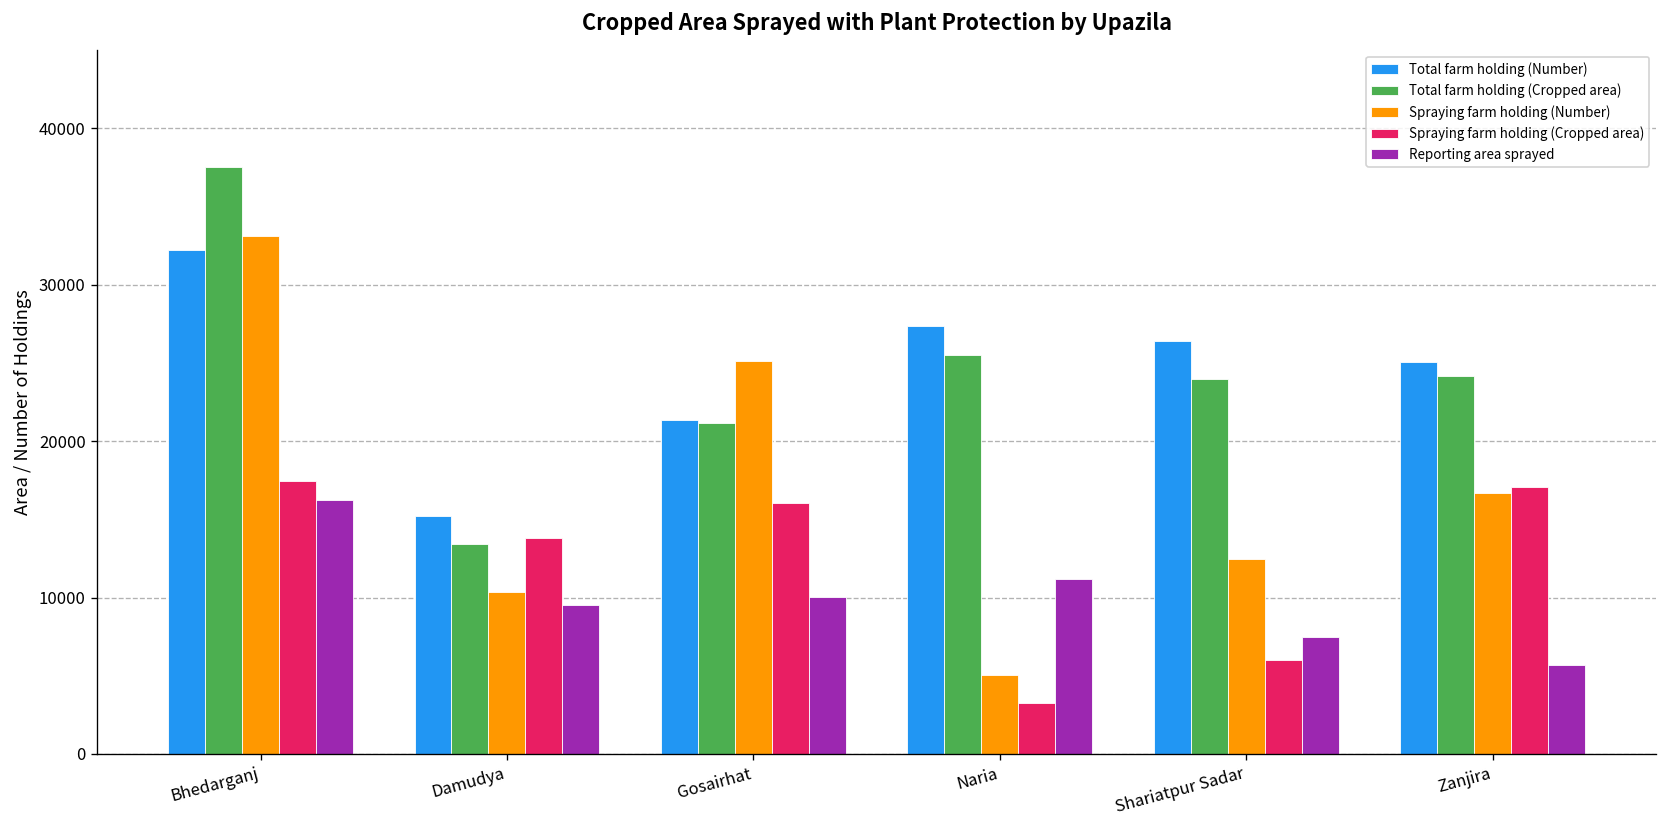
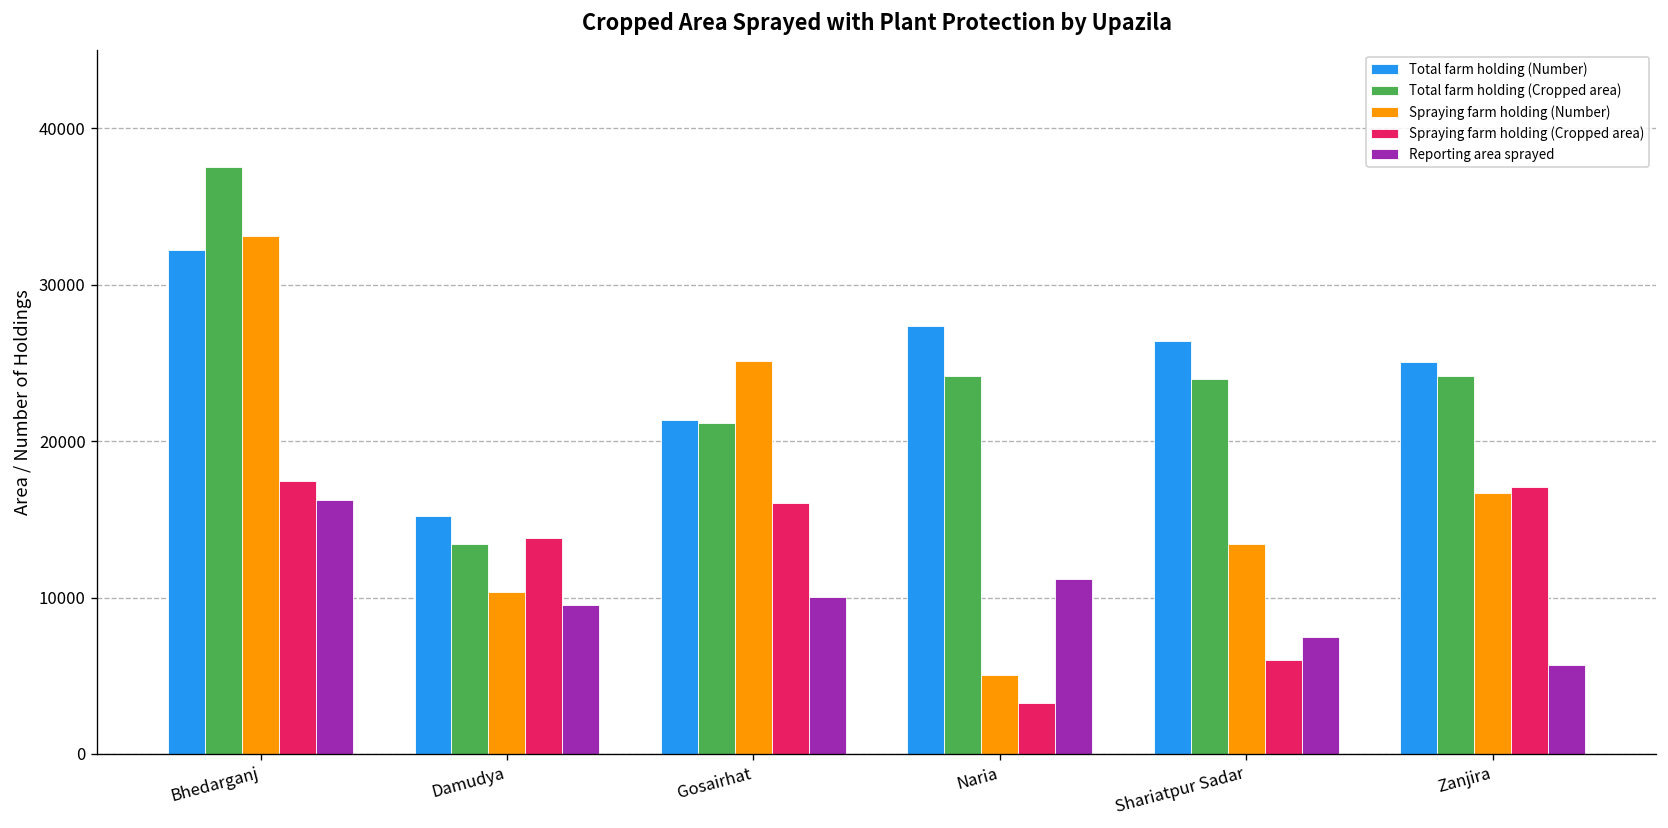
  {
    "Total farm holding (Number)": {
      "Bhedarganj": 32200,
      "Damudya": 15200,
      "Gosairhat": 21400,
      "Naria": 27400,
      "Shariatpur Sadar": 26400,
      "Zanjira": 25100
    },
    "Total farm holding (Cropped area)": {
      "Bhedarganj": 37500,
      "Damudya": 13400,
      "Gosairhat": 21100,
-     "Naria": 25500,
+     "Naria": 24200,
      "Shariatpur Sadar": 24000,
      "Zanjira": 24200
    },
    "Spraying farm holding (Number)": {
      "Bhedarganj": 33100,
      "Damudya": 10400,
      "Gosairhat": 25100,
      "Naria": 5100,
-     "Shariatpur Sadar": 12400,
+     "Shariatpur Sadar": 13400,
      "Zanjira": 16700
    },
    "Spraying farm holding (Cropped area)": {
      "Bhedarganj": 17400,
      "Damudya": 13800,
      "Gosairhat": 16100,
      "Naria": 3300,
      "Shariatpur Sadar": 6000,
      "Zanjira": 17100
    },
    "Reporting area sprayed": {
      "Bhedarganj": 16200,
      "Damudya": 9500,
      "Gosairhat": 10100,
      "Naria": 11200,
      "Shariatpur Sadar": 7500,
      "Zanjira": 5700
    }
  }
